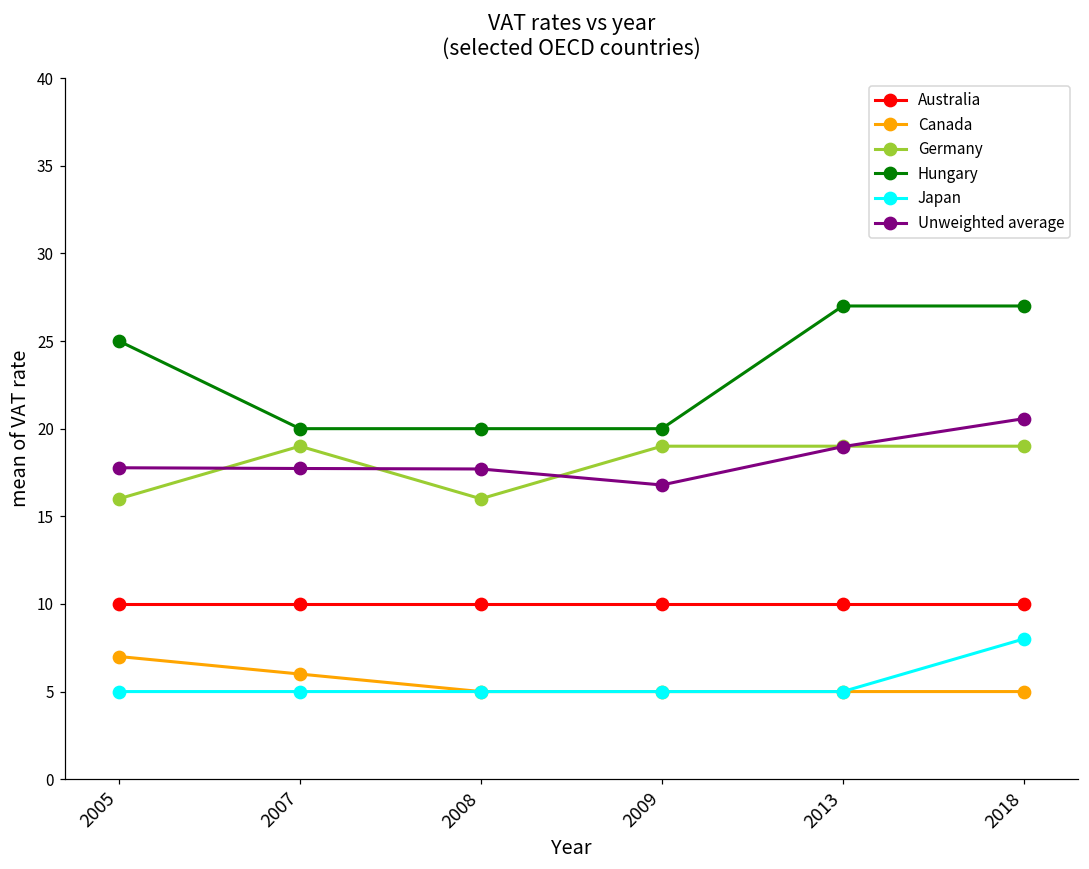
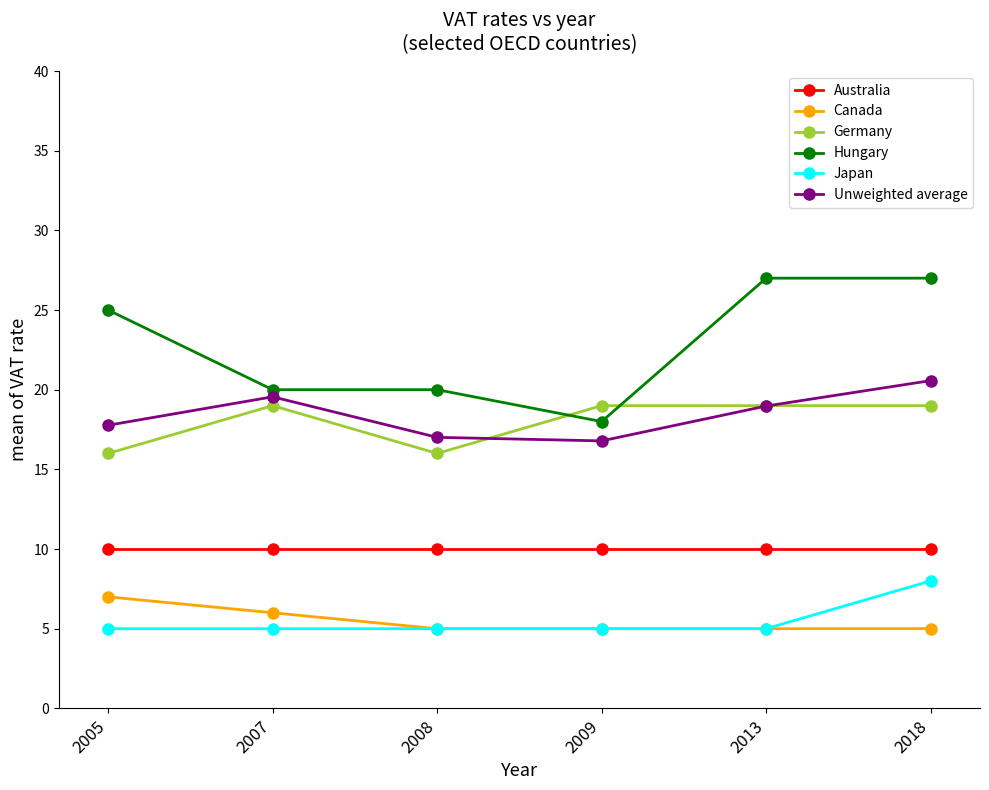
  {
    "Australia": {
      "2005": 10.0,
      "2007": 10.0,
      "2008": 10.0,
      "2009": 10.0,
      "2013": 10.0,
      "2018": 10.0
    },
    "Canada": {
      "2005": 7.0,
      "2007": 6.0,
      "2018": 5.0
    },
    "Germany": {
      "2005": 16.0,
      "2007": 19.0,
      "2008": 16.0,
      "2009": 19.0,
      "2018": 19.0
    },
    "Hungary": {
      "2005": 25,
      "2007": 20,
      "2008": 20,
-     "2009": 20,
+     "2009": 18,
      "2013": 27,
      "2018": 27
    },
    "Japan": {
      "2005": 5.0,
      "2007": 5.0,
      "2018": 8.0
    },
    "Unweighted average": {
      "2005": 17.8,
-     "2007": 17.7,
-     "2008": 17.7,
+     "2007": 19.6,
+     "2008": 17.0,
      "2009": 16.8,
      "2018": 20.6
    }
  }
